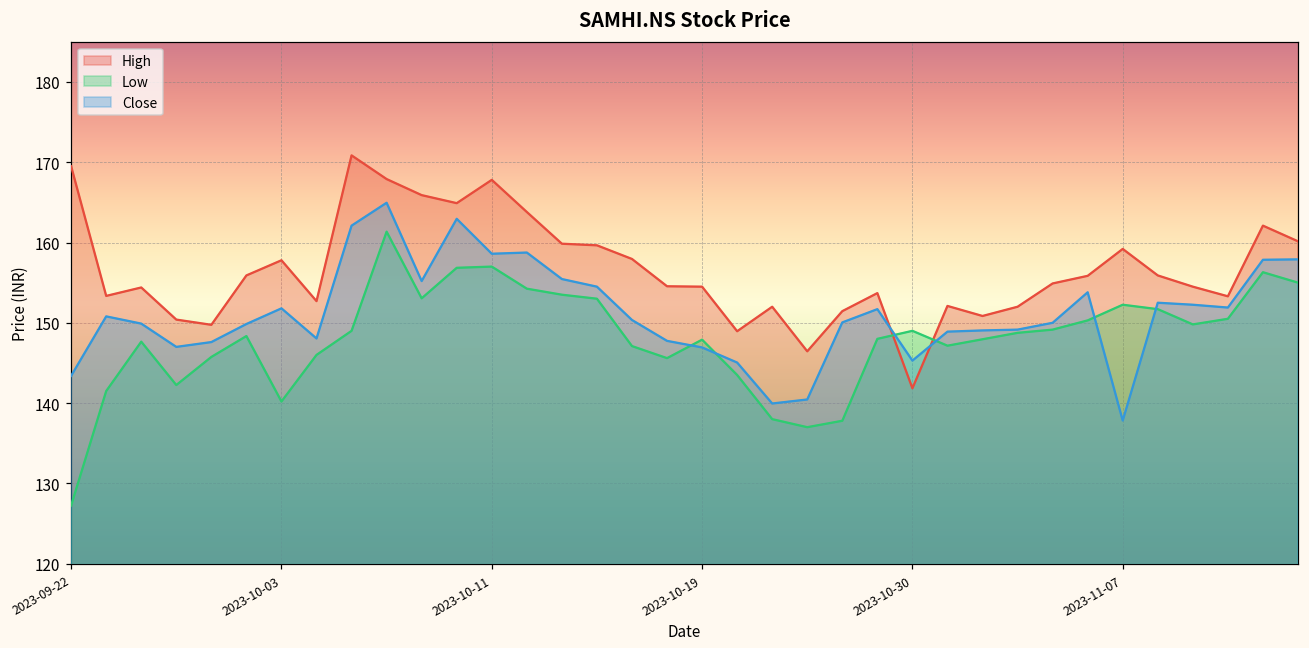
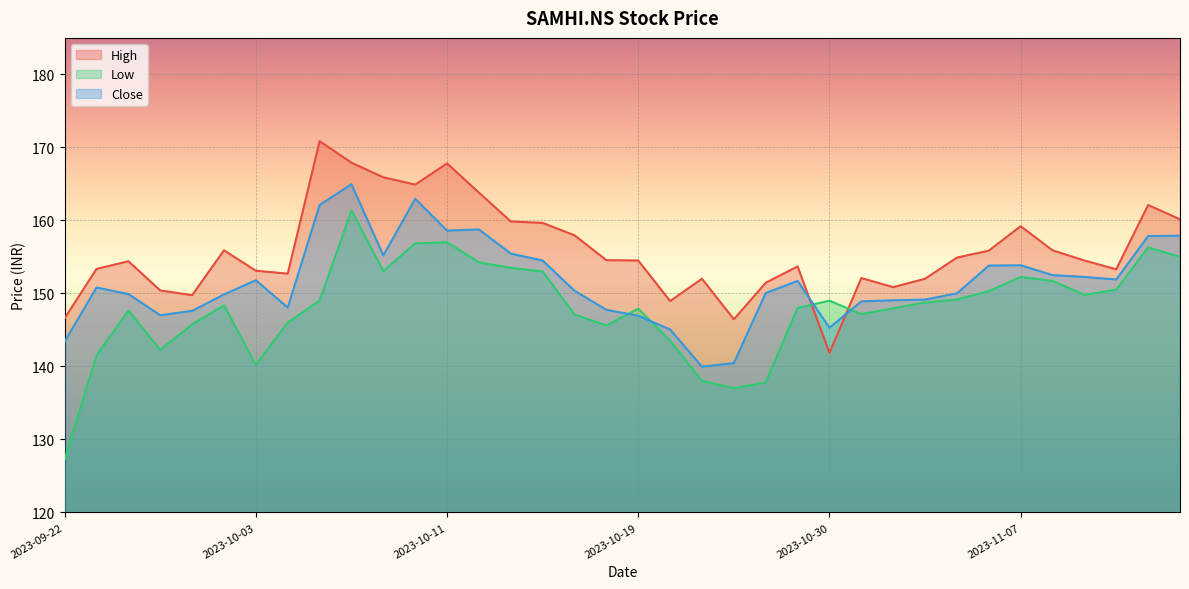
  {
    "High": {
-     "2023-09-22": 169,
-     "2023-10-03": 158,
+     "2023-09-22": 147,
+     "2023-10-03": 153,
      "2023-10-11": 168,
      "2023-10-19": 155,
      "2023-10-30": 142,
      "2023-11-07": 159
    },
    "Low": {
      "2023-09-22": 127,
      "2023-10-03": 140,
      "2023-10-11": 157,
      "2023-10-19": 148,
      "2023-10-30": 149,
      "2023-11-07": 152
    },
    "Close": {
      "2023-09-22": 143,
      "2023-10-03": 152,
      "2023-10-11": 159,
      "2023-10-19": 147,
      "2023-10-30": 145,
-     "2023-11-07": 138
+     "2023-11-07": 154
    }
  }
